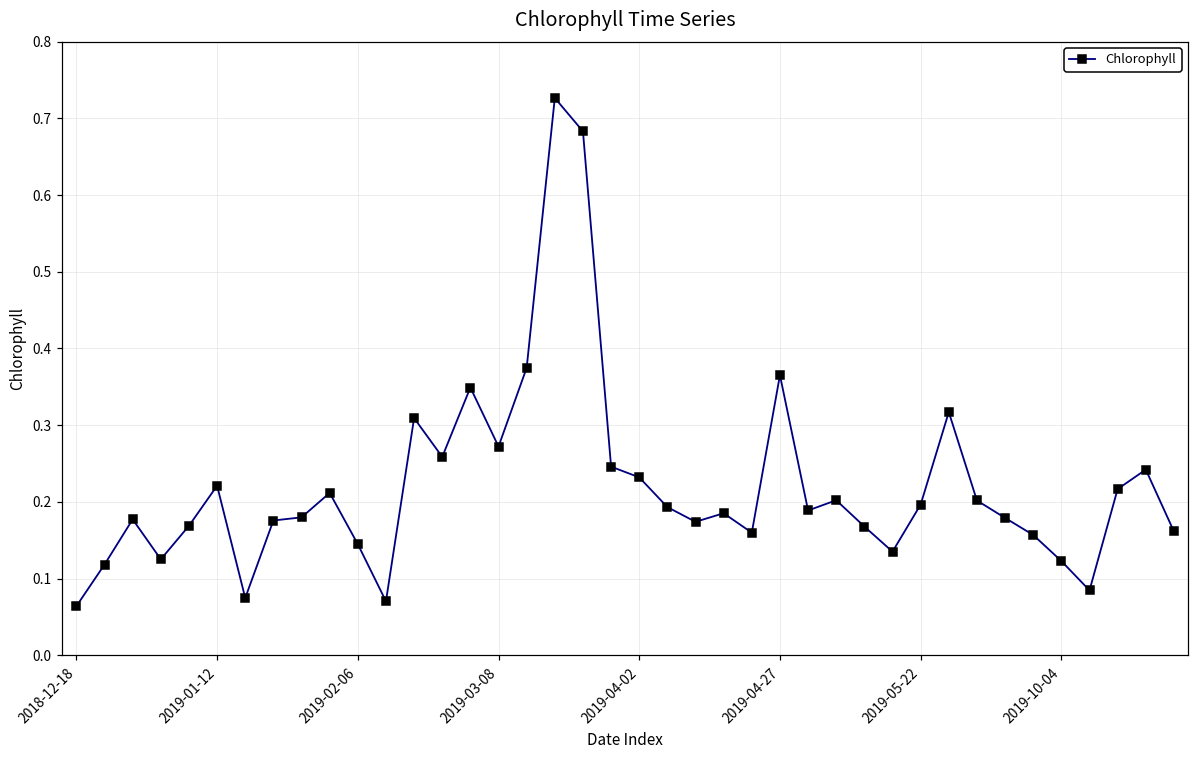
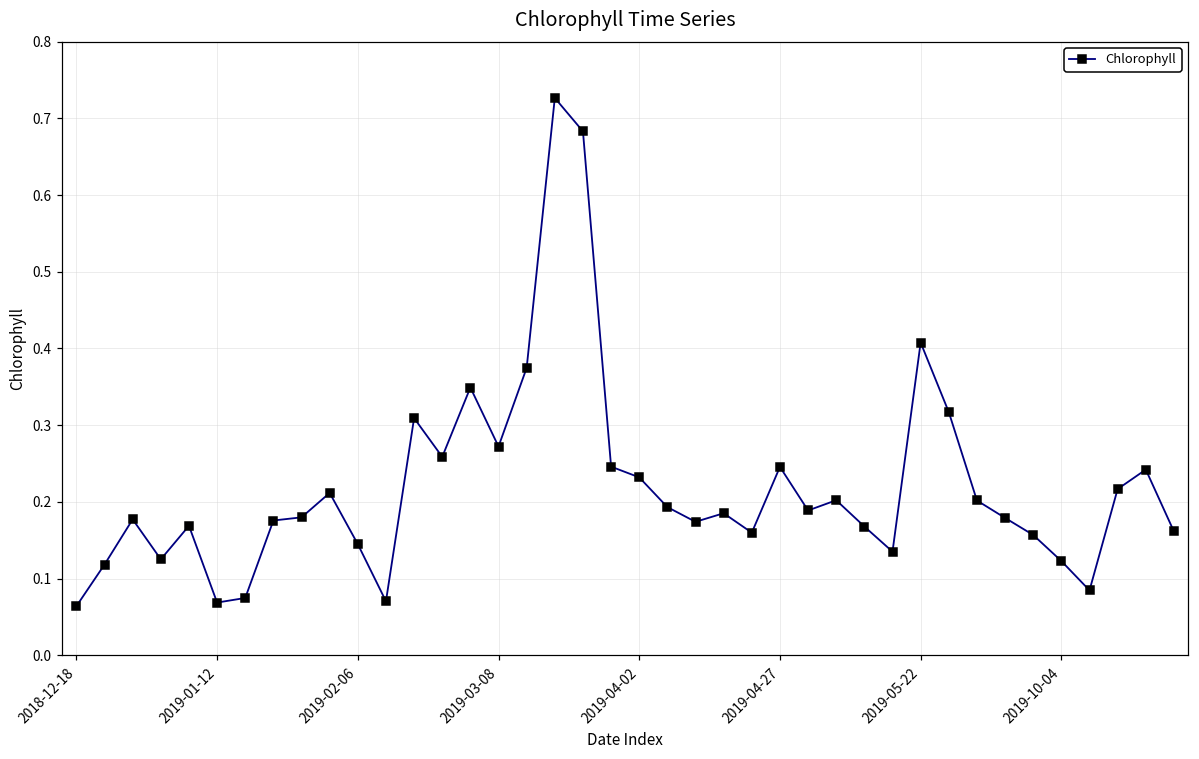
  {
    "2018-12-18": 0.06,
-   "2019-01-12": 0.22,
+   "2019-01-12": 0.07,
    "2019-02-06": 0.14,
    "2019-03-08": 0.27,
    "2019-04-02": 0.23,
-   "2019-04-27": 0.37,
-   "2019-05-22": 0.20,
+   "2019-04-27": 0.25,
+   "2019-05-22": 0.41,
    "2019-10-04": 0.12
  }
